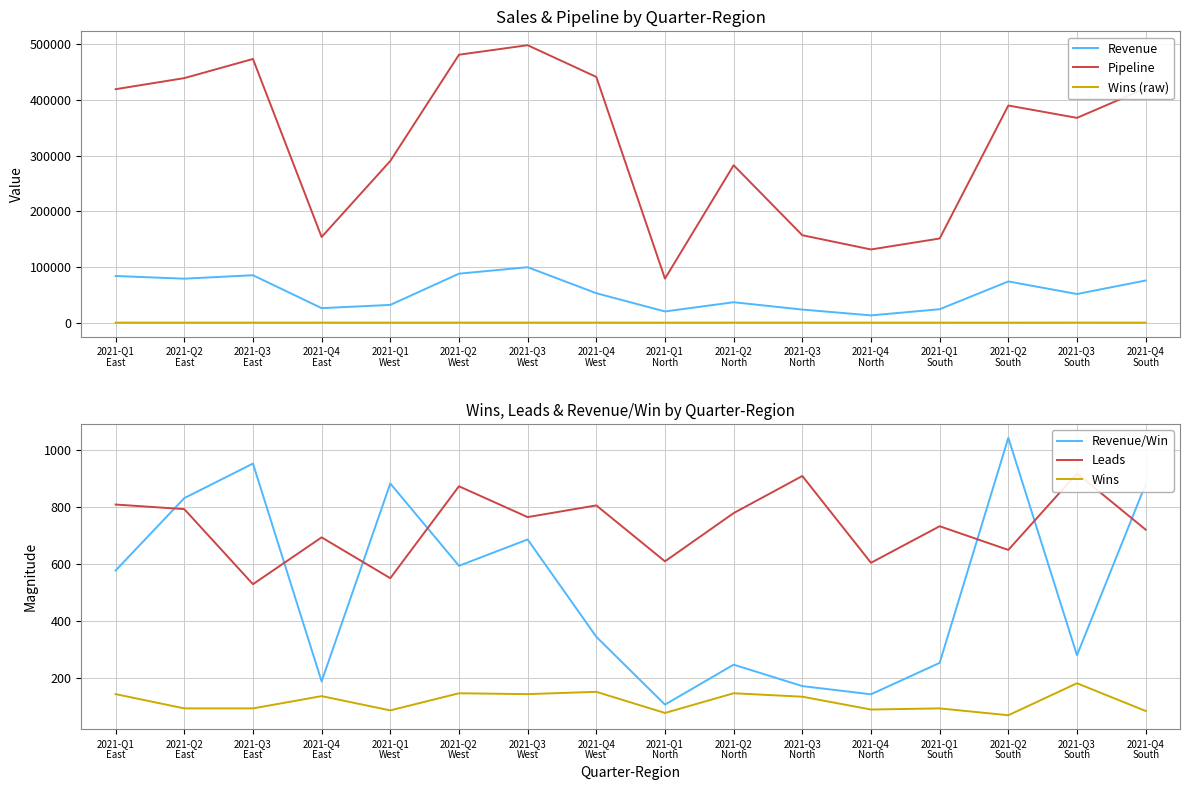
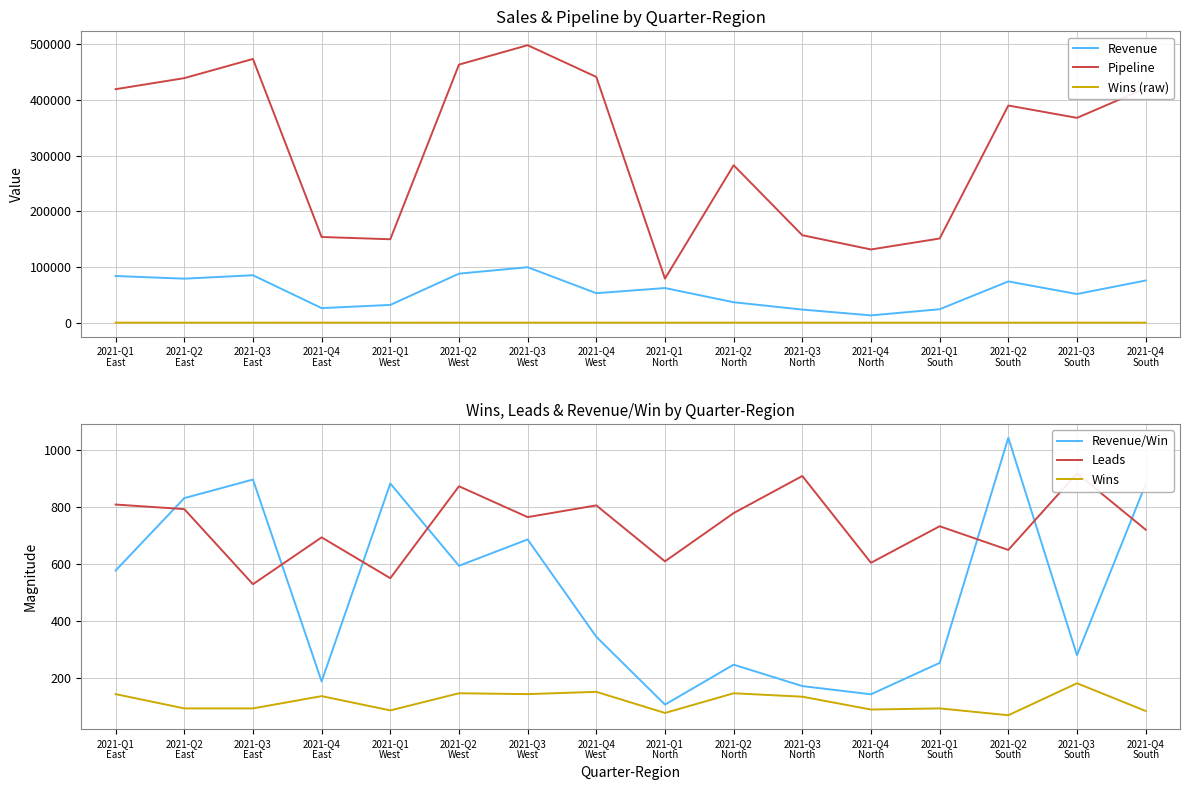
  {
    "Sales & Pipeline by Quarter-Region": {
      "Revenue": {
        "2021-Q1 East": 80000,
        "2021-Q2 East": 80000,
        "2021-Q3 East": 90000,
        "2021-Q4 East": 30000,
        "2021-Q1 West": 30000,
        "2021-Q2 West": 90000,
        "2021-Q3 West": 100000,
        "2021-Q4 West": 50000,
-       "2021-Q1 North": 20000,
+       "2021-Q1 North": 60000,
        "2021-Q2 North": 40000,
        "2021-Q3 North": 20000,
        "2021-Q4 North": 10000,
        "2021-Q1 South": 20000,
        "2021-Q2 South": 70000,
        "2021-Q3 South": 50000,
        "2021-Q4 South": 80000
      },
      "Pipeline": {
        "2021-Q1 East": 420000,
        "2021-Q2 East": 440000,
        "2021-Q3 East": 470000,
        "2021-Q4 East": 150000,
-       "2021-Q1 West": 290000,
-       "2021-Q2 West": 480000,
+       "2021-Q1 West": 150000,
+       "2021-Q2 West": 460000,
        "2021-Q3 West": 500000,
        "2021-Q4 West": 440000,
        "2021-Q1 North": 80000,
        "2021-Q2 North": 280000,
        "2021-Q3 North": 160000,
        "2021-Q4 North": 130000,
        "2021-Q1 South": 150000,
        "2021-Q2 South": 390000,
        "2021-Q3 South": 370000
      },
      "Wins (raw)": {
        "2021-Q1 East": 0,
        "2021-Q2 East": 0,
        "2021-Q3 East": 0,
        "2021-Q4 East": 0,
        "2021-Q1 West": 0,
        "2021-Q2 West": 0,
        "2021-Q3 West": 0,
        "2021-Q4 West": 0,
        "2021-Q1 North": 0,
        "2021-Q2 North": 0,
        "2021-Q3 North": 0,
        "2021-Q4 North": 0,
        "2021-Q1 South": 0,
        "2021-Q2 South": 0,
        "2021-Q3 South": 0,
        "2021-Q4 South": 0
      }
    },
    "Wins, Leads & Revenue/Win by Quarter-Region": {
      "Revenue/Win": {
        "2021-Q1 East": 580,
        "2021-Q2 East": 830,
-       "2021-Q3 East": 950,
+       "2021-Q3 East": 900,
        "2021-Q4 East": 190,
        "2021-Q1 West": 880,
        "2021-Q2 West": 590,
        "2021-Q3 West": 690,
        "2021-Q4 West": 350,
        "2021-Q1 North": 110,
        "2021-Q2 North": 250,
        "2021-Q3 North": 170,
        "2021-Q4 North": 140,
        "2021-Q1 South": 250,
        "2021-Q2 South": 1040,
        "2021-Q3 South": 280
      },
      "Leads": {
        "2021-Q1 East": 810,
        "2021-Q2 East": 790,
        "2021-Q3 East": 530,
        "2021-Q4 East": 690,
        "2021-Q1 West": 550,
        "2021-Q2 West": 870,
        "2021-Q3 West": 770,
        "2021-Q4 West": 810,
        "2021-Q1 North": 610,
        "2021-Q2 North": 780,
        "2021-Q3 North": 910,
        "2021-Q4 North": 610,
        "2021-Q1 South": 730,
        "2021-Q2 South": 650,
        "2021-Q4 South": 720
      },
      "Wins": {
        "2021-Q1 East": 150,
        "2021-Q2 East": 100,
        "2021-Q3 East": 100,
        "2021-Q4 East": 140,
        "2021-Q1 West": 90,
        "2021-Q2 West": 150,
        "2021-Q3 West": 150,
        "2021-Q4 West": 150,
        "2021-Q1 North": 80,
        "2021-Q2 North": 150,
        "2021-Q3 North": 140,
        "2021-Q4 North": 90,
        "2021-Q1 South": 100,
        "2021-Q2 South": 70,
        "2021-Q3 South": 180,
        "2021-Q4 South": 90
      }
    }
  }
